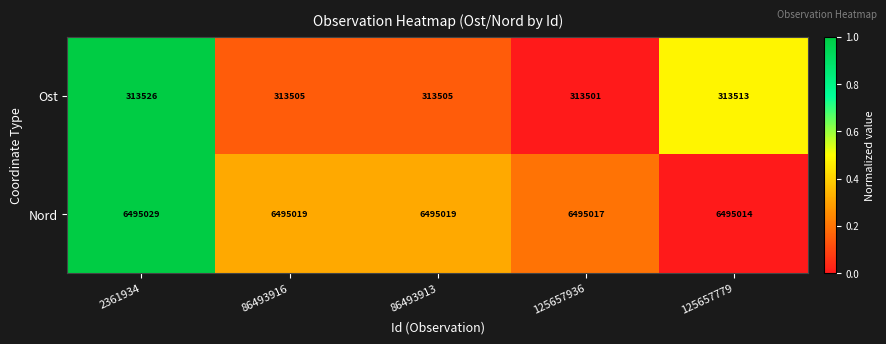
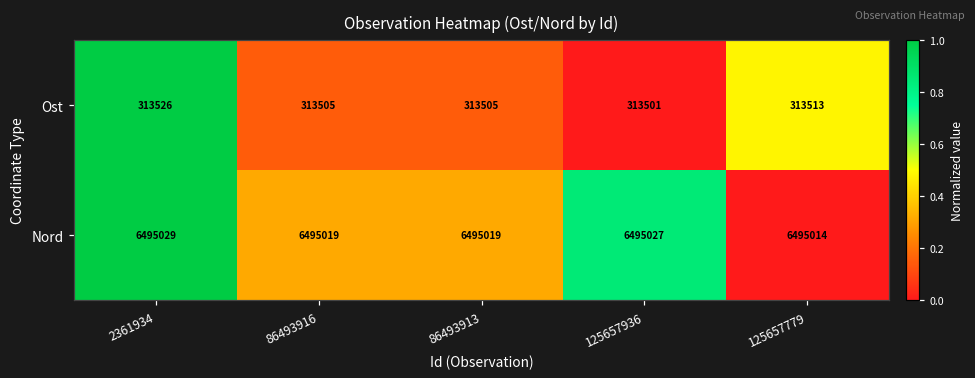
  {
    "Ost": {
      "2361934": 313526,
      "86493916": 313505,
      "86493913": 313505,
      "125657936": 313501,
      "125657779": 313513
    },
    "Nord": {
      "2361934": 6495029,
      "86493916": 6495019,
      "86493913": 6495019,
-     "125657936": 6495017,
+     "125657936": 6495027,
      "125657779": 6495014
    }
  }
